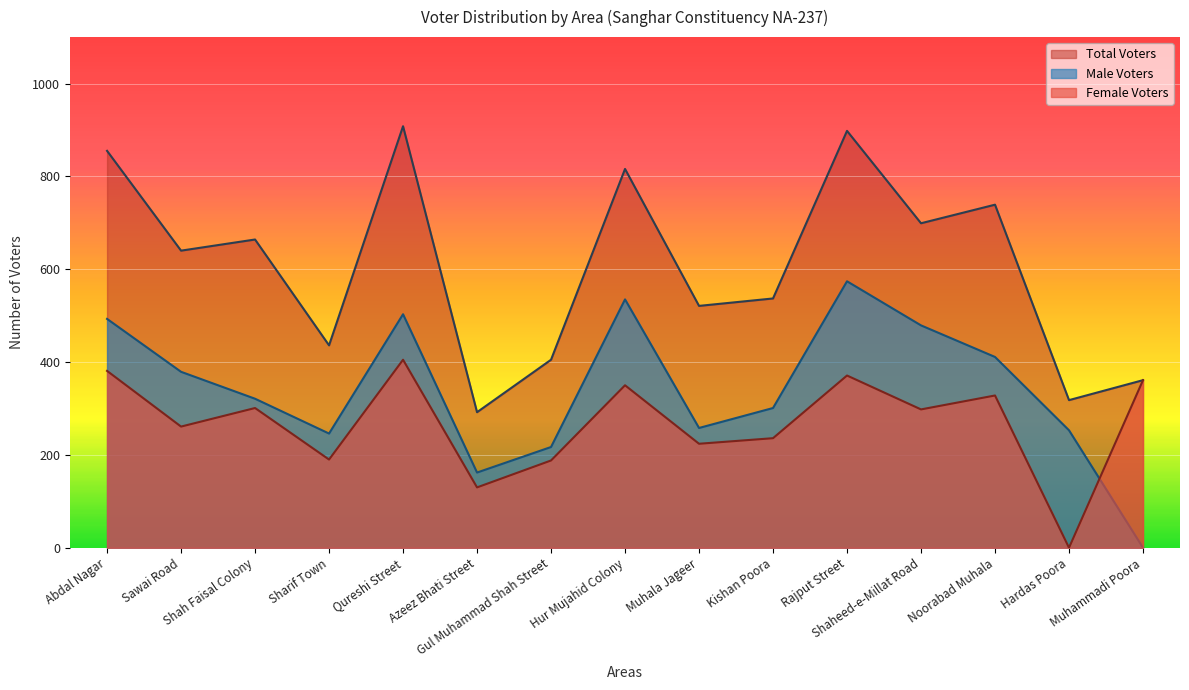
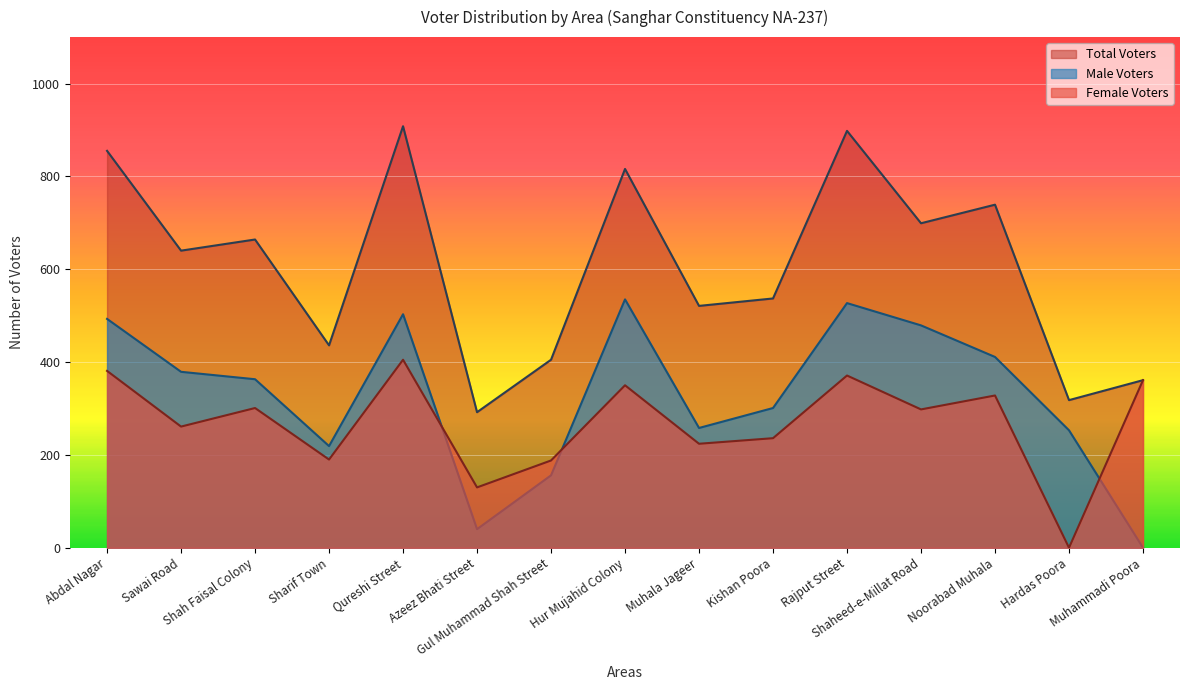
  {
    "Male Voters": {
      "Abdal Nagar": 490,
      "Sawai Road": 380,
-     "Shah Faisal Colony": 320,
-     "Sharif Town": 250,
+     "Shah Faisal Colony": 360,
+     "Sharif Town": 220,
      "Qureshi Street": 500,
-     "Azeez Bhati Street": 160,
-     "Gul Muhammad Shah Street": 220,
+     "Azeez Bhati Street": 40,
+     "Gul Muhammad Shah Street": 160,
      "Hur Mujahid Colony": 540,
      "Muhala Jageer": 260,
      "Kishan Poora": 300,
-     "Rajput Street": 570,
+     "Rajput Street": 530,
      "Shaheed-e-Millat Road": 480,
      "Noorabad Muhala": 410,
      "Hardas Poora": 250,
      "Muhammadi Poora": 0
    }
  }
